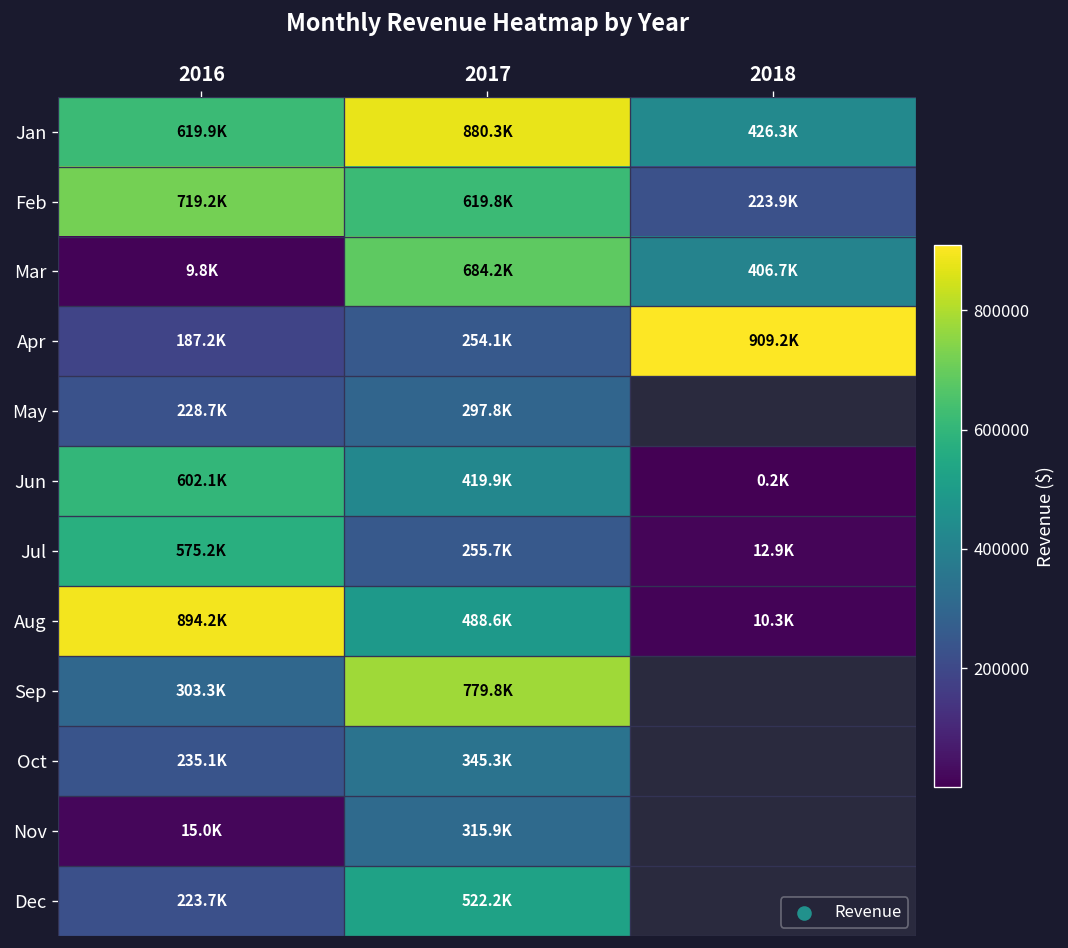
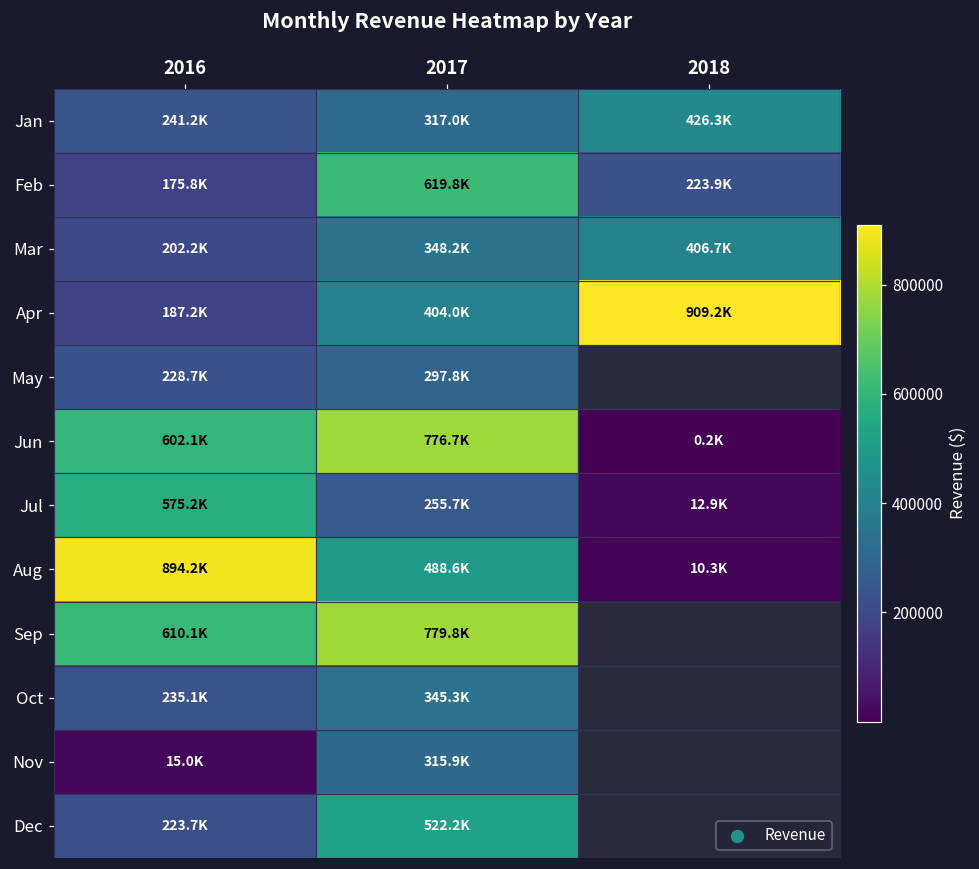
  {
    "Jan": {
-     "2016": "619.9K",
-     "2017": "880.3K",
+     "2016": "241.2K",
+     "2017": "317.0K",
      "2018": "426.3K"
    },
    "Feb": {
-     "2016": "719.2K",
+     "2016": "175.8K",
      "2017": "619.8K",
      "2018": "223.9K"
    },
    "Mar": {
-     "2016": "9.8K",
-     "2017": "684.2K",
+     "2016": "202.2K",
+     "2017": "348.2K",
      "2018": "406.7K"
    },
    "Apr": {
      "2016": "187.2K",
-     "2017": "254.1K",
+     "2017": "404.0K",
      "2018": "909.2K"
    },
    "May": {
      "2016": "228.7K",
      "2017": "297.8K"
    },
    "Jun": {
      "2016": "602.1K",
-     "2017": "419.9K",
+     "2017": "776.7K",
      "2018": "0.2K"
    },
    "Jul": {
      "2016": "575.2K",
      "2017": "255.7K",
      "2018": "12.9K"
    },
    "Aug": {
      "2016": "894.2K",
      "2017": "488.6K",
      "2018": "10.3K"
    },
    "Sep": {
-     "2016": "303.3K",
+     "2016": "610.1K",
      "2017": "779.8K"
    },
    "Oct": {
      "2016": "235.1K",
      "2017": "345.3K"
    },
    "Nov": {
      "2016": "15.0K",
      "2017": "315.9K"
    },
    "Dec": {
      "2016": "223.7K",
      "2017": "522.2K"
    }
  }
